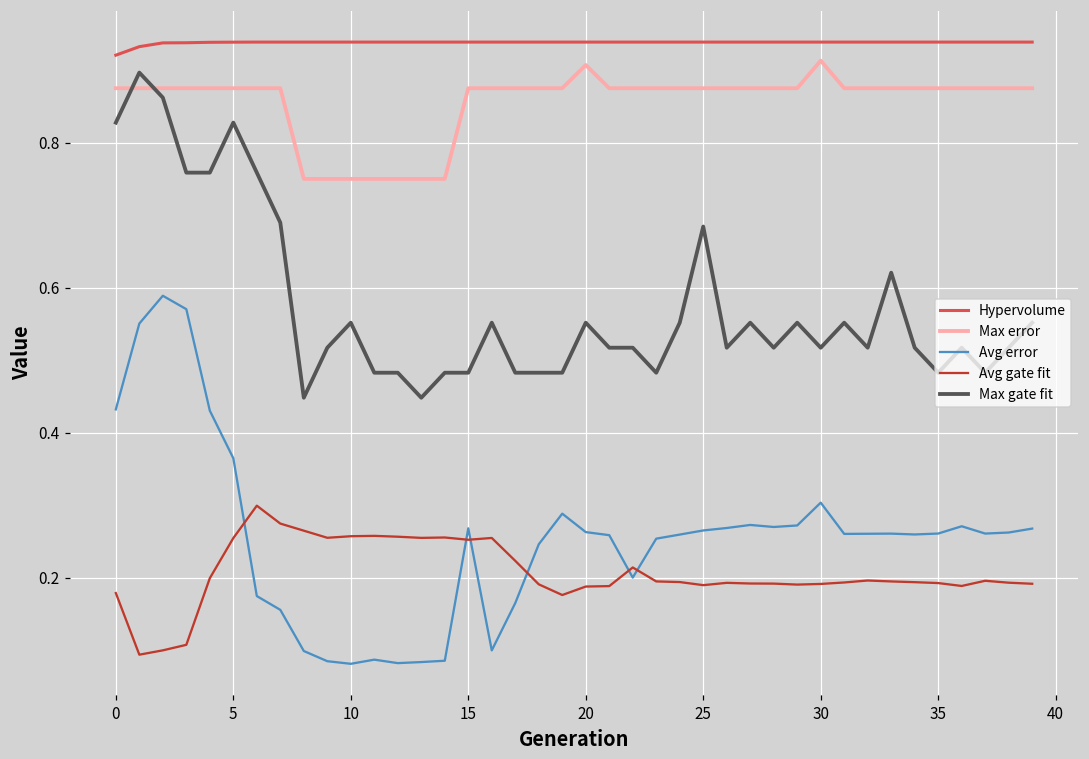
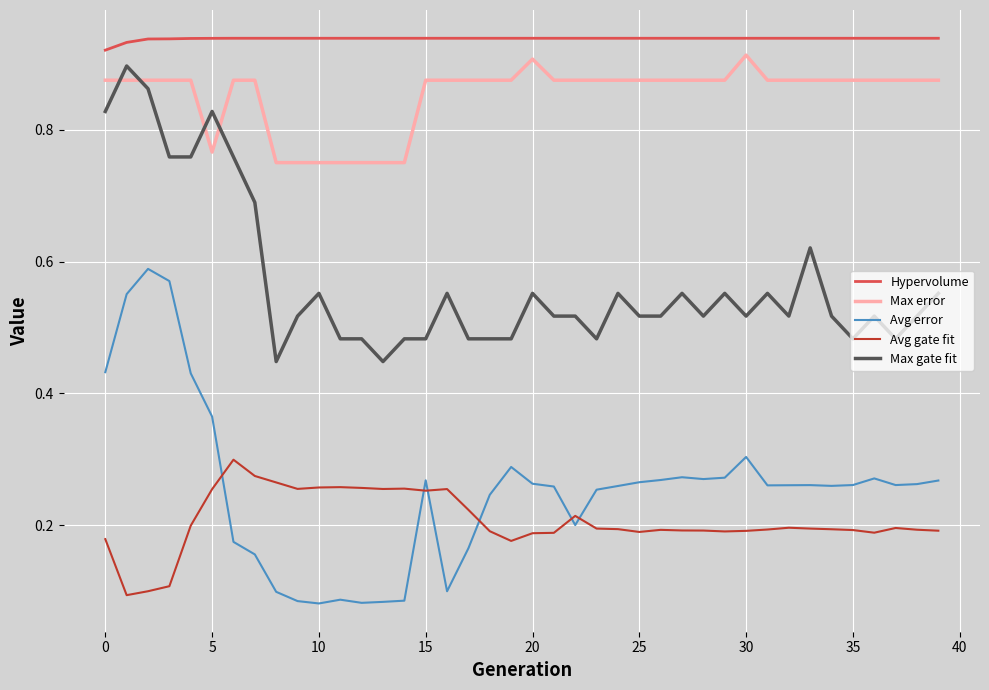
  {
    "Max error": {
      "0": 0.88,
-     "5": 0.88,
+     "5": 0.77,
      "10": 0.75,
      "15": 0.88,
      "20": 0.91,
      "25": 0.88,
      "30": 0.91,
      "35": 0.88
    },
    "Avg error": {
      "0": 0.43,
      "5": 0.36,
      "10": 0.08,
      "15": 0.27,
      "20": 0.26,
      "25": 0.27,
      "30": 0.30,
      "35": 0.26
    },
    "Max gate fit": {
      "0": 0.83,
      "5": 0.83,
      "10": 0.55,
      "15": 0.48,
      "20": 0.55,
-     "25": 0.68,
+     "25": 0.52,
      "30": 0.52
    }
  }
